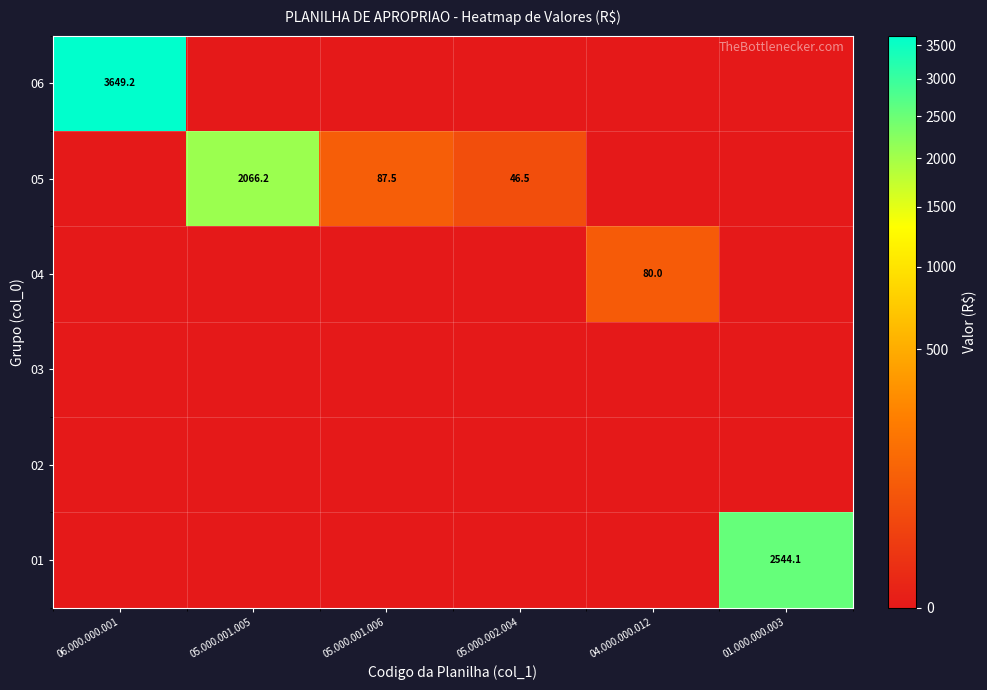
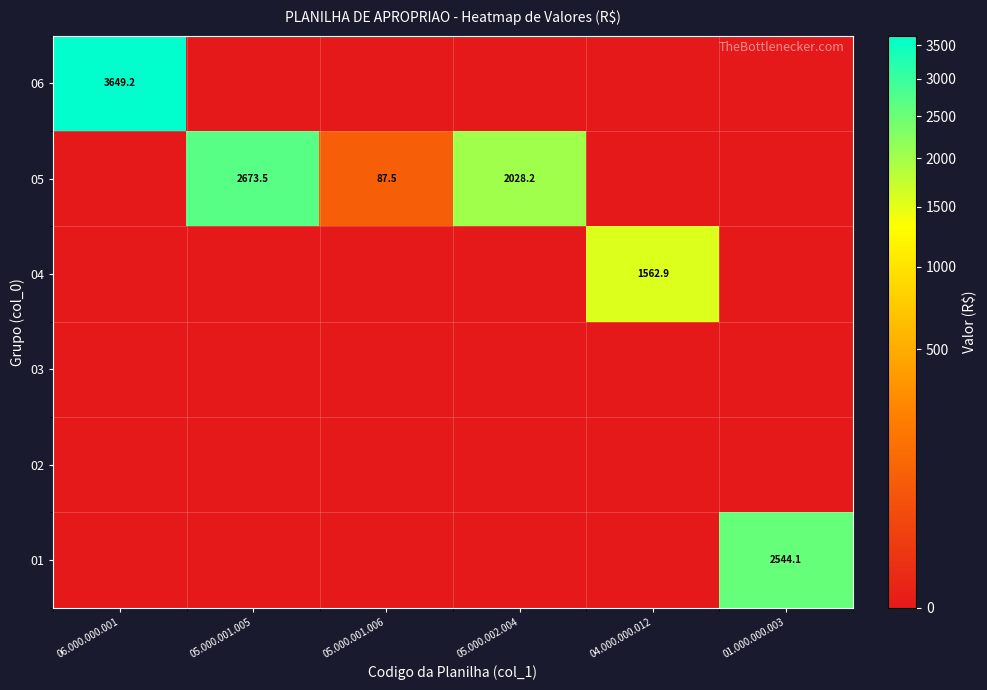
  {
    "06": {
      "06.000.000.001": 3649.2
    },
    "05": {
-     "05.000.001.005": 2066.2,
+     "05.000.001.005": 2673.5,
      "05.000.001.006": 87.5,
-     "05.000.002.004": 46.5
+     "05.000.002.004": 2028.2
    },
    "04": {
-     "04.000.000.012": 80.0
+     "04.000.000.012": 1562.9
    },
    "01": {
      "01.000.000.003": 2544.1
    }
  }
